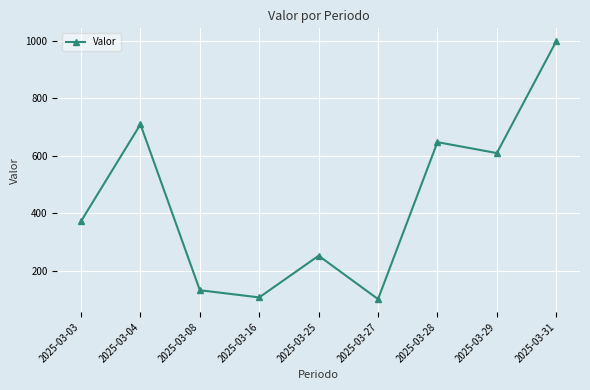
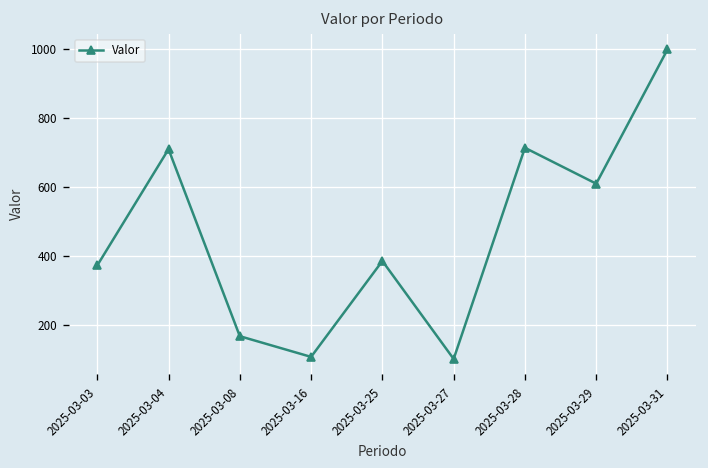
  {
    "2025-03-03": 370,
    "2025-03-04": 710,
-   "2025-03-08": 130,
+   "2025-03-08": 170,
    "2025-03-16": 110,
-   "2025-03-25": 250,
+   "2025-03-25": 390,
    "2025-03-27": 100,
-   "2025-03-28": 650,
+   "2025-03-28": 710,
    "2025-03-29": 610,
    "2025-03-31": 1000
  }
